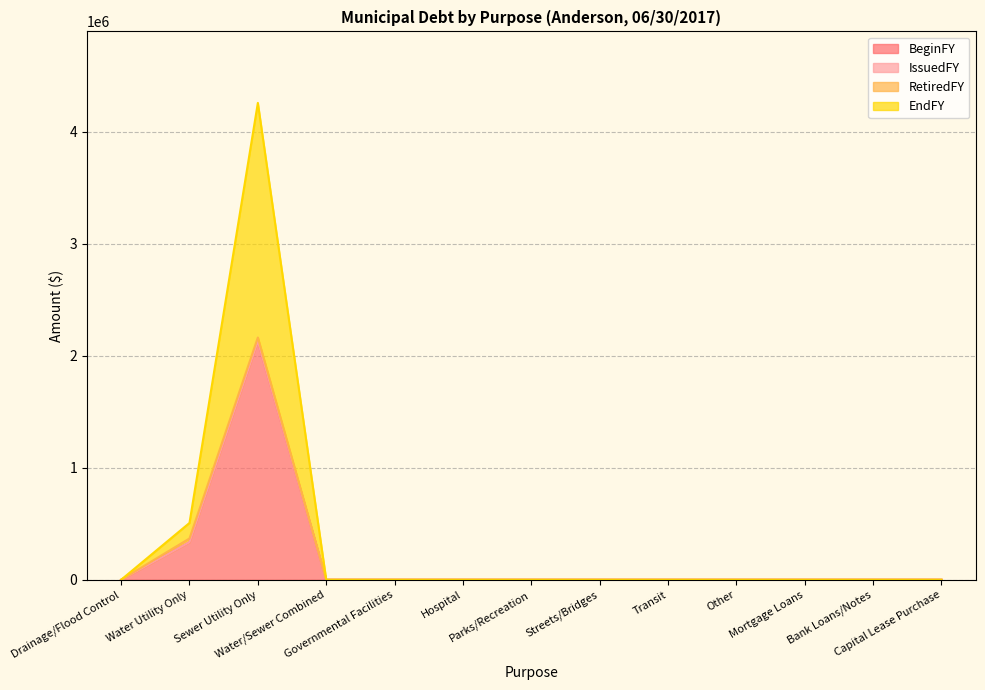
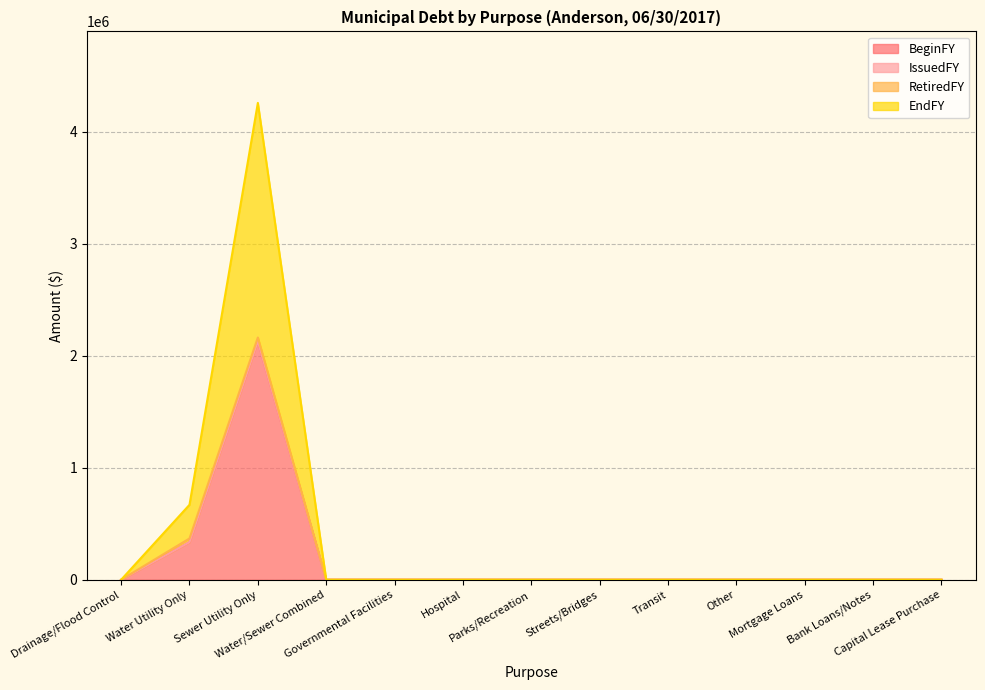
  {
    "IssuedFY": {
      "Water Utility Only": 330000,
      "Sewer Utility Only": 2130000
    },
    "RetiredFY": {
      "Water Utility Only": 30000,
      "Sewer Utility Only": 30000
    },
    "EndFY": {
-     "Water Utility Only": 140000,
+     "Water Utility Only": 300000,
      "Sewer Utility Only": 2090000
    }
  }
